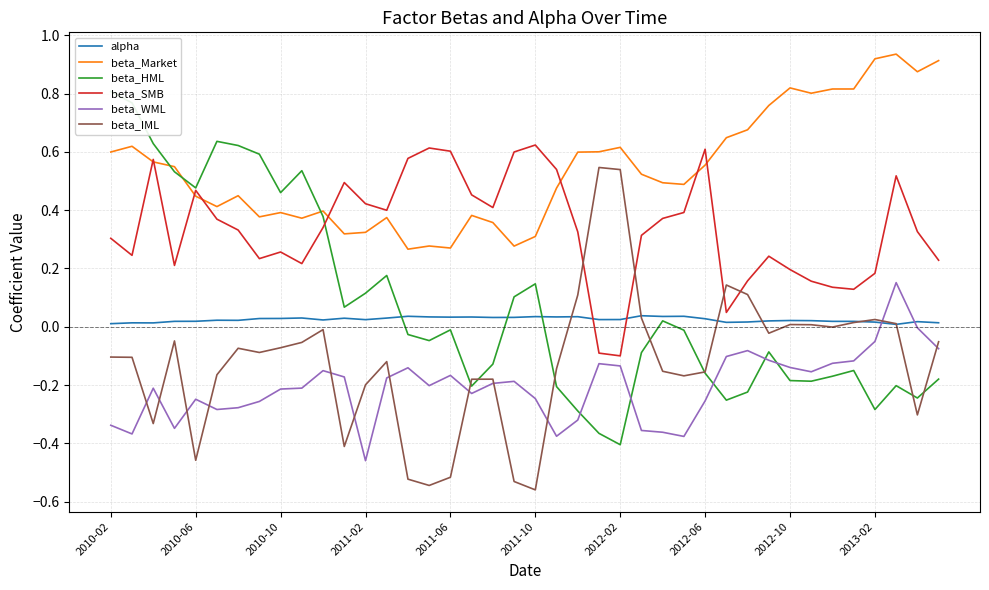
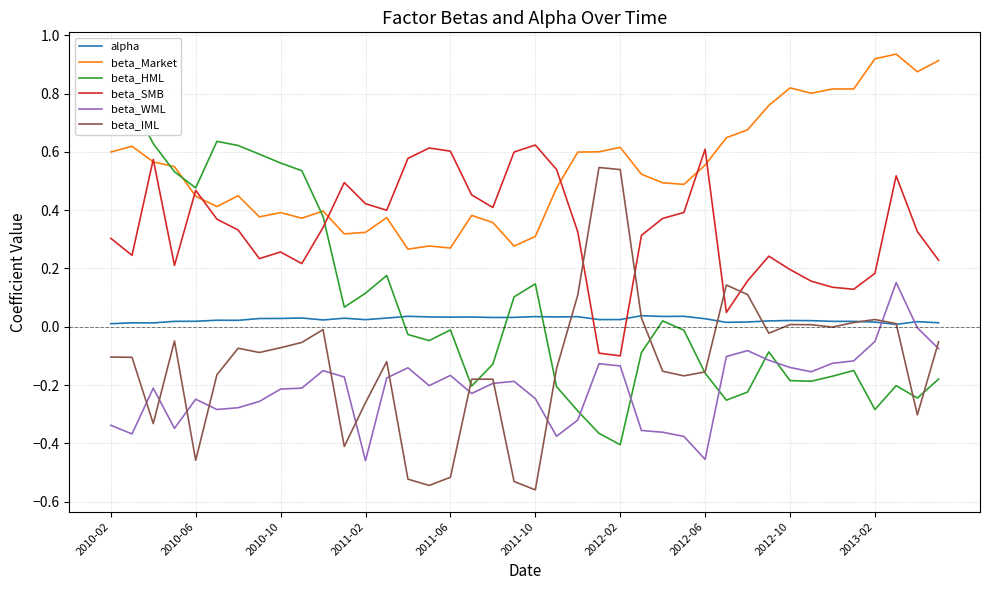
  {
    "alpha": {
      "2010-02": 0.01,
      "2010-06": 0.02,
      "2010-10": 0.03,
      "2011-02": 0.02,
      "2011-06": 0.03,
      "2011-10": 0.03,
      "2012-02": 0.02,
      "2012-06": 0.03,
      "2012-10": 0.02,
      "2013-02": 0.02
    },
    "beta_Market": {
      "2010-02": 0.60,
      "2010-06": 0.45,
      "2010-10": 0.39,
      "2011-02": 0.32,
      "2011-06": 0.27,
      "2011-10": 0.31,
      "2012-02": 0.62,
      "2012-06": 0.55,
      "2012-10": 0.82,
      "2013-02": 0.92
    },
    "beta_HML": {
-     "2010-10": 0.46,
+     "2010-10": 0.56,
      "2011-02": 0.12,
      "2011-06": -0.01,
      "2011-10": 0.15,
      "2012-02": -0.40,
      "2012-10": -0.18,
      "2013-02": -0.28
    },
    "beta_SMB": {
      "2010-02": 0.30,
      "2010-10": 0.26,
      "2011-02": 0.42,
      "2011-06": 0.60,
      "2011-10": 0.62,
      "2012-02": -0.10,
      "2012-06": 0.61,
      "2012-10": 0.20,
      "2013-02": 0.18
    },
    "beta_WML": {
      "2010-02": -0.34,
      "2010-06": -0.25,
      "2010-10": -0.21,
      "2011-02": -0.46,
      "2011-06": -0.17,
      "2011-10": -0.25,
      "2012-02": -0.13,
-     "2012-06": -0.25,
+     "2012-06": -0.46,
      "2012-10": -0.14,
      "2013-02": -0.05
    },
    "beta_IML": {
      "2010-02": -0.10,
      "2010-06": -0.46,
      "2010-10": -0.07,
-     "2011-02": -0.20,
+     "2011-02": -0.26,
      "2011-06": -0.52,
      "2011-10": -0.56,
      "2012-02": 0.54,
      "2012-10": 0.01,
      "2013-02": 0.02
    }
  }
